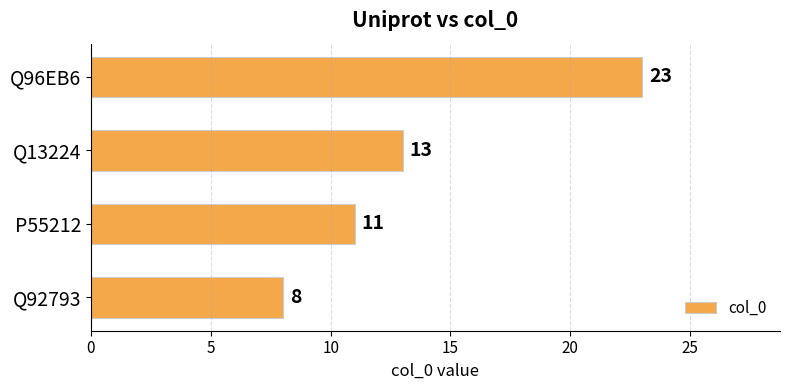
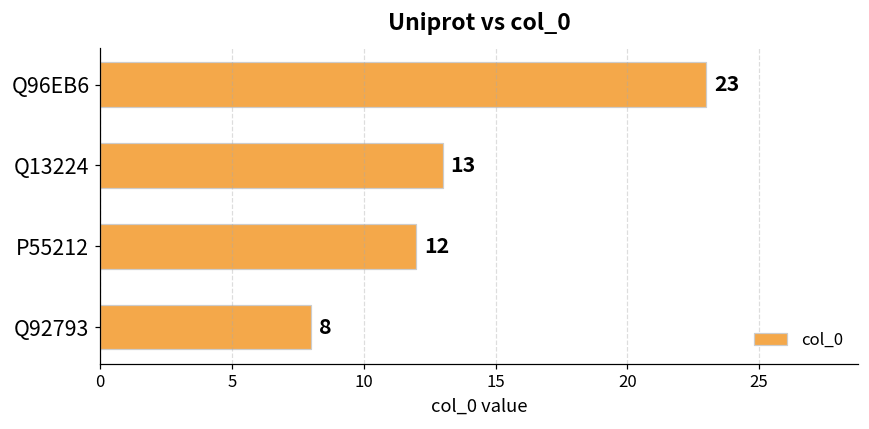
  {
    "Q96EB6": 23,
    "Q13224": 13,
-   "P55212": 11,
+   "P55212": 12,
    "Q92793": 8
  }
